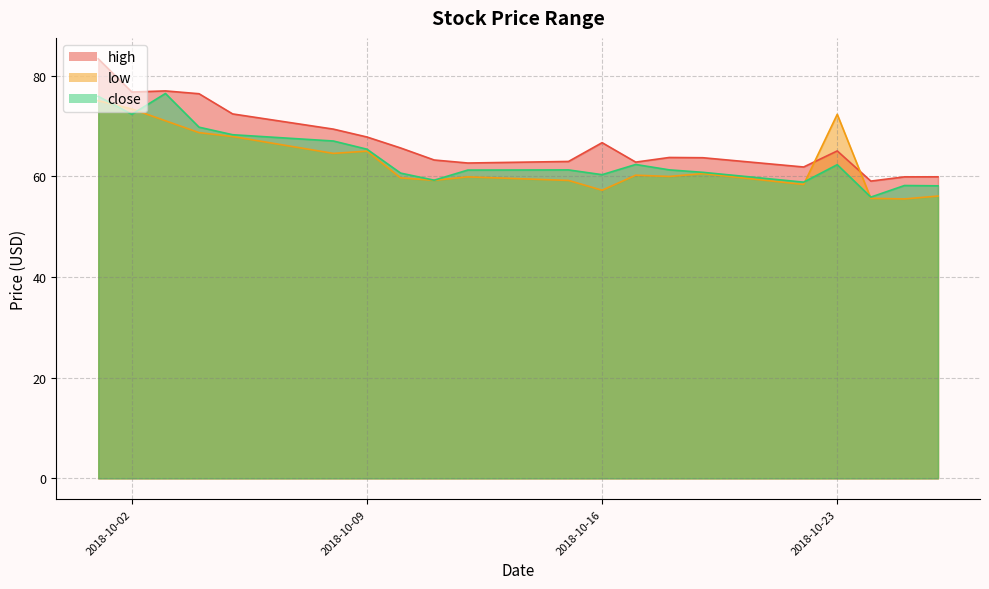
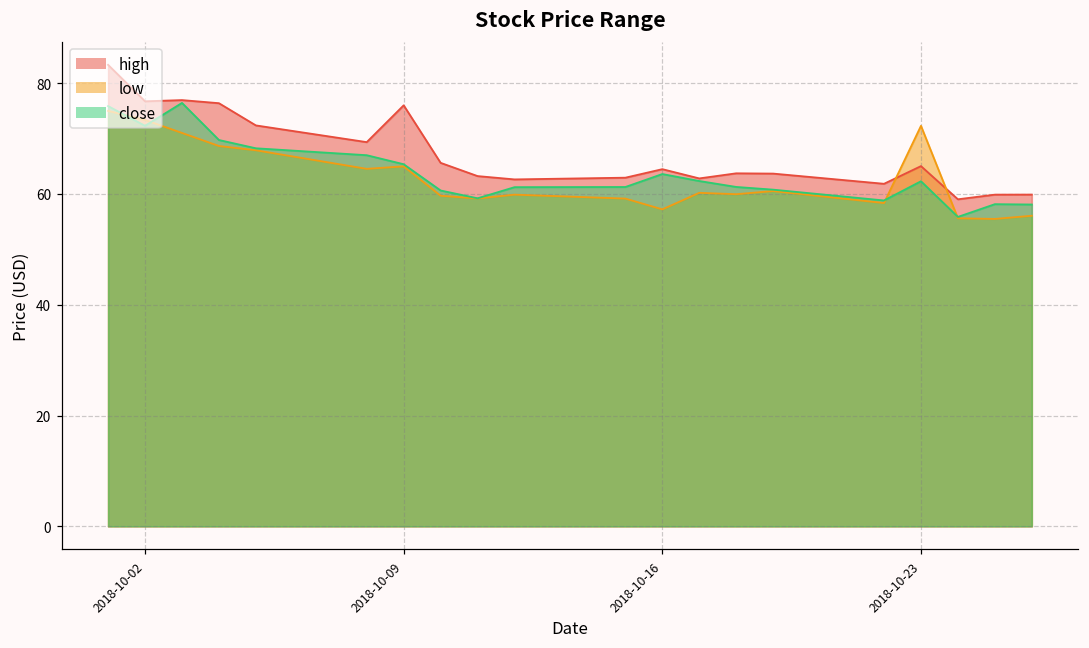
  {
    "high": {
-     "2018-10-09": 68,
-     "2018-10-16": 67,
+     "2018-10-09": 76,
+     "2018-10-16": 64,
      "2018-10-23": 65
    },
    "low": {
      "2018-10-16": 57,
      "2018-10-23": 72
    },
    "close": {
      "2018-10-02": 72,
-     "2018-10-16": 60,
+     "2018-10-16": 64,
      "2018-10-23": 62
    }
  }
